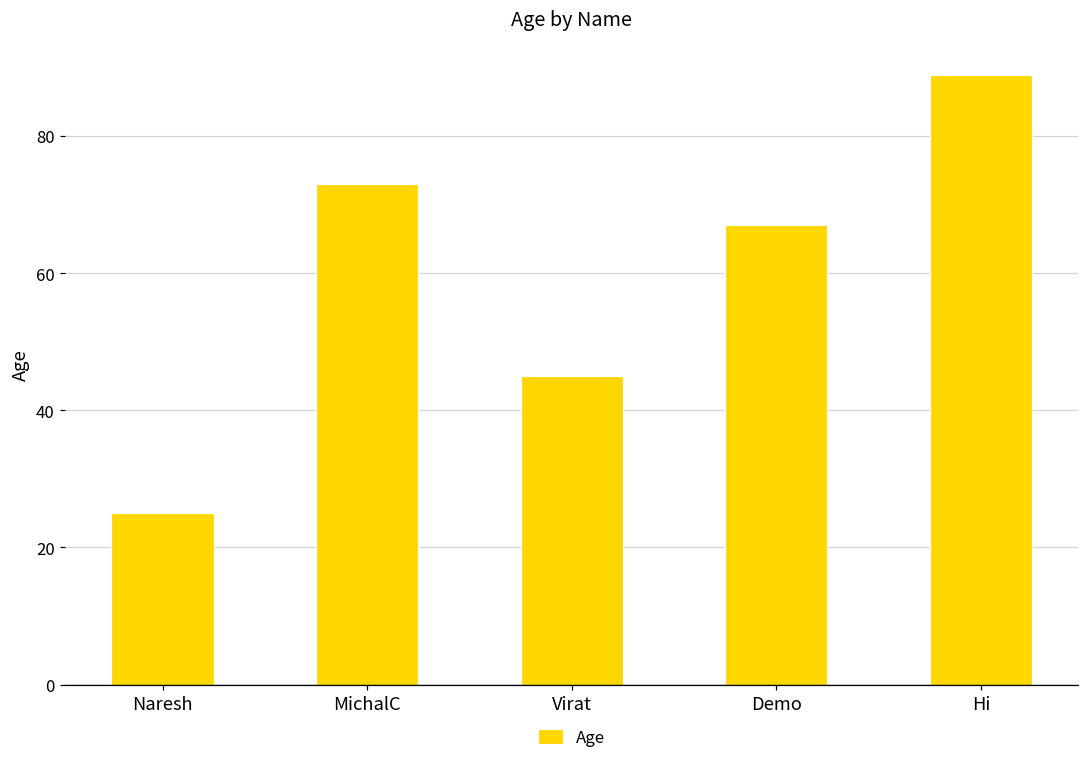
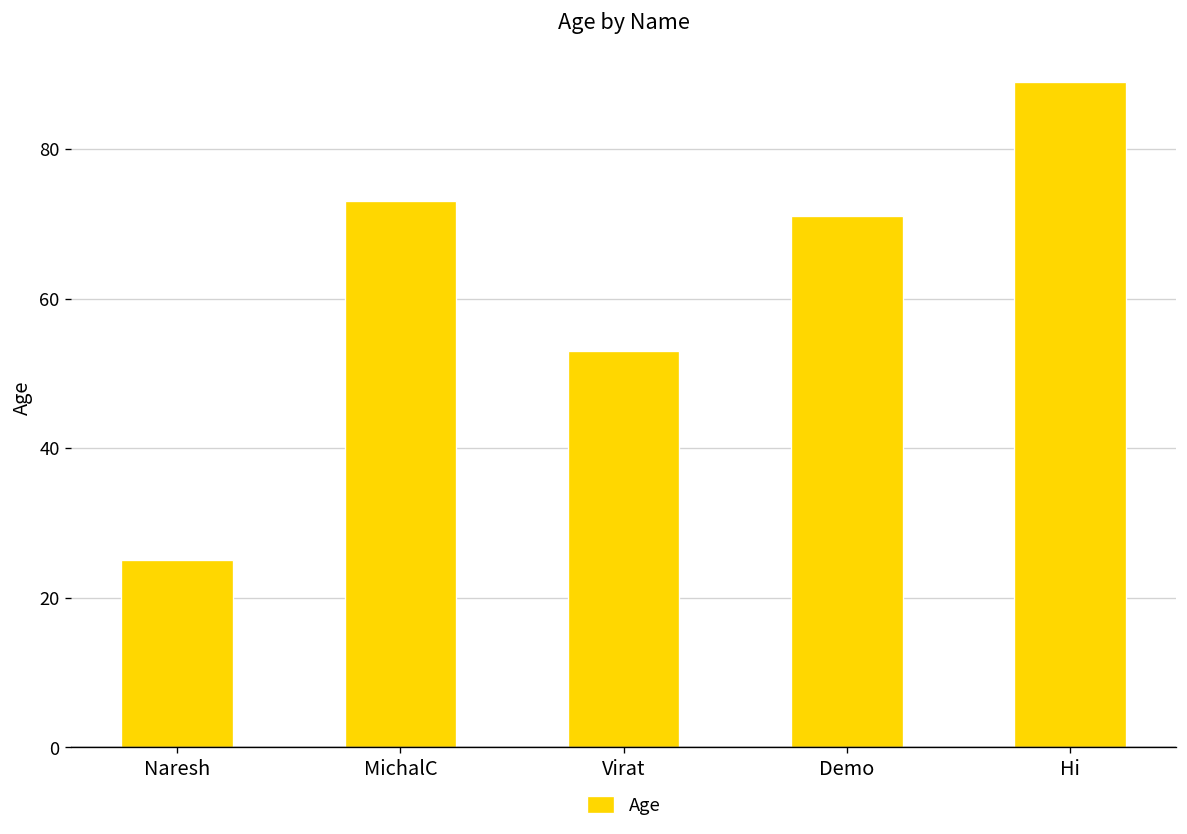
  {
    "Naresh": 25,
    "MichalC": 73,
-   "Virat": 45,
-   "Demo": 67,
+   "Virat": 53,
+   "Demo": 71,
    "Hi": 89
  }
